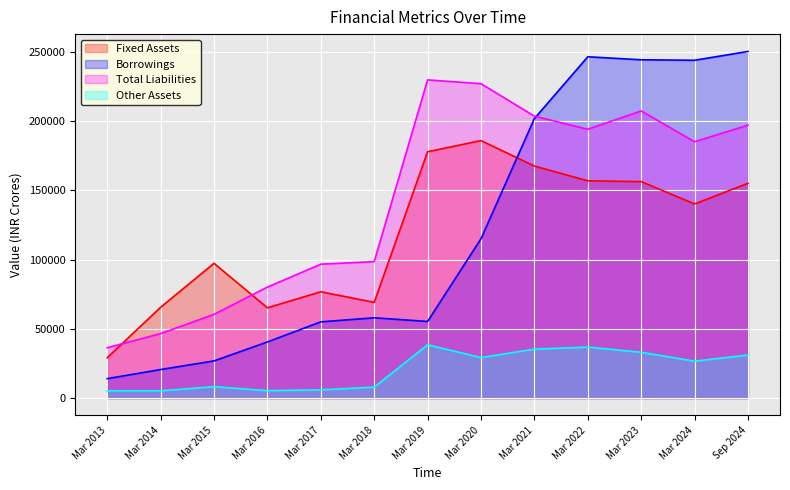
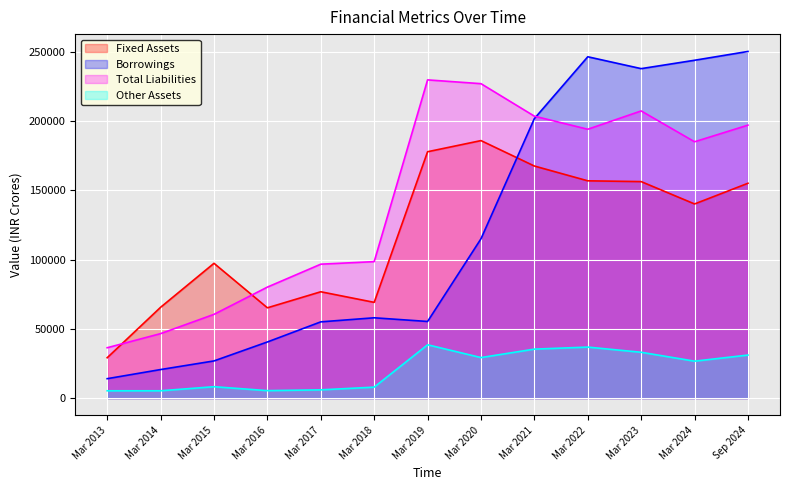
  {
    "Fixed Assets": {
      "Mar 2013": 29000,
      "Mar 2014": 66000,
      "Mar 2015": 97000,
      "Mar 2016": 65000,
      "Mar 2017": 77000,
      "Mar 2018": 69000,
      "Mar 2019": 178000,
      "Mar 2020": 186000,
      "Mar 2021": 167000,
      "Mar 2022": 157000,
      "Mar 2023": 156000,
      "Mar 2024": 140000,
      "Sep 2024": 155000
    },
    "Borrowings": {
      "Mar 2013": 14000,
      "Mar 2014": 21000,
      "Mar 2015": 27000,
      "Mar 2016": 41000,
      "Mar 2017": 55000,
      "Mar 2018": 58000,
      "Mar 2019": 55000,
      "Mar 2020": 115000,
      "Mar 2022": 246000,
-     "Mar 2023": 244000,
+     "Mar 2023": 238000,
      "Mar 2024": 244000,
      "Sep 2024": 250000
    },
    "Total Liabilities": {
      "Mar 2013": 36000,
      "Mar 2014": 47000,
      "Mar 2015": 60000,
      "Mar 2016": 80000,
      "Mar 2017": 97000,
      "Mar 2018": 99000,
      "Mar 2019": 230000,
      "Mar 2020": 227000,
      "Mar 2022": 194000,
      "Mar 2023": 207000,
      "Mar 2024": 185000,
      "Sep 2024": 197000
    },
    "Other Assets": {
      "Mar 2013": 5000,
      "Mar 2014": 5000,
      "Mar 2015": 8000,
      "Mar 2016": 5000,
      "Mar 2017": 6000,
      "Mar 2018": 8000,
      "Mar 2019": 39000,
      "Mar 2020": 29000,
      "Mar 2021": 35000,
      "Mar 2022": 37000,
      "Mar 2023": 33000,
      "Mar 2024": 27000,
      "Sep 2024": 31000
    }
  }
